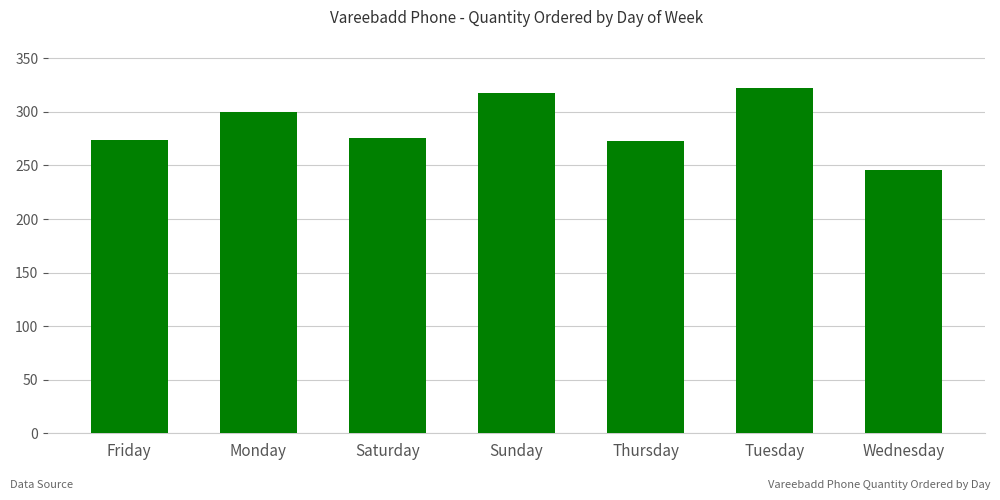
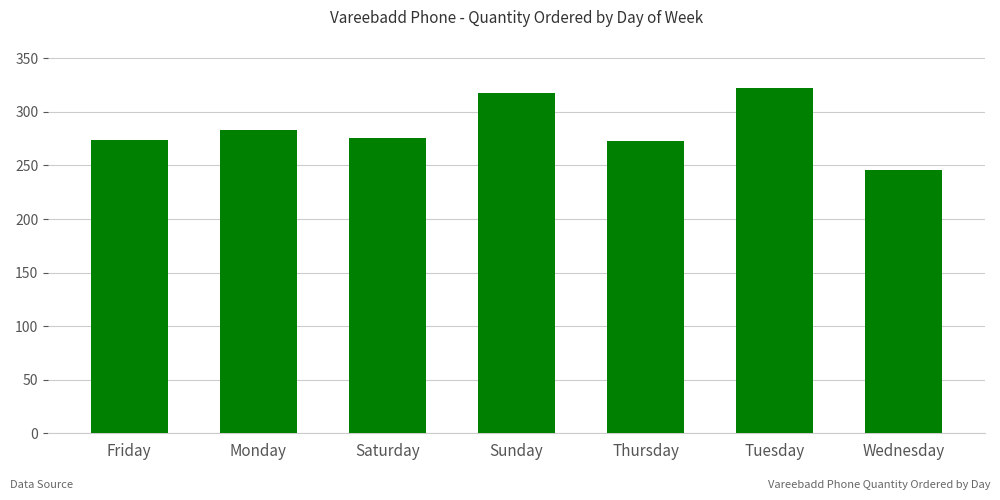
  {
    "Friday": 274,
-   "Monday": 300,
+   "Monday": 283,
    "Saturday": 275,
    "Sunday": 318,
    "Thursday": 273,
    "Tuesday": 322,
    "Wednesday": 246
  }
